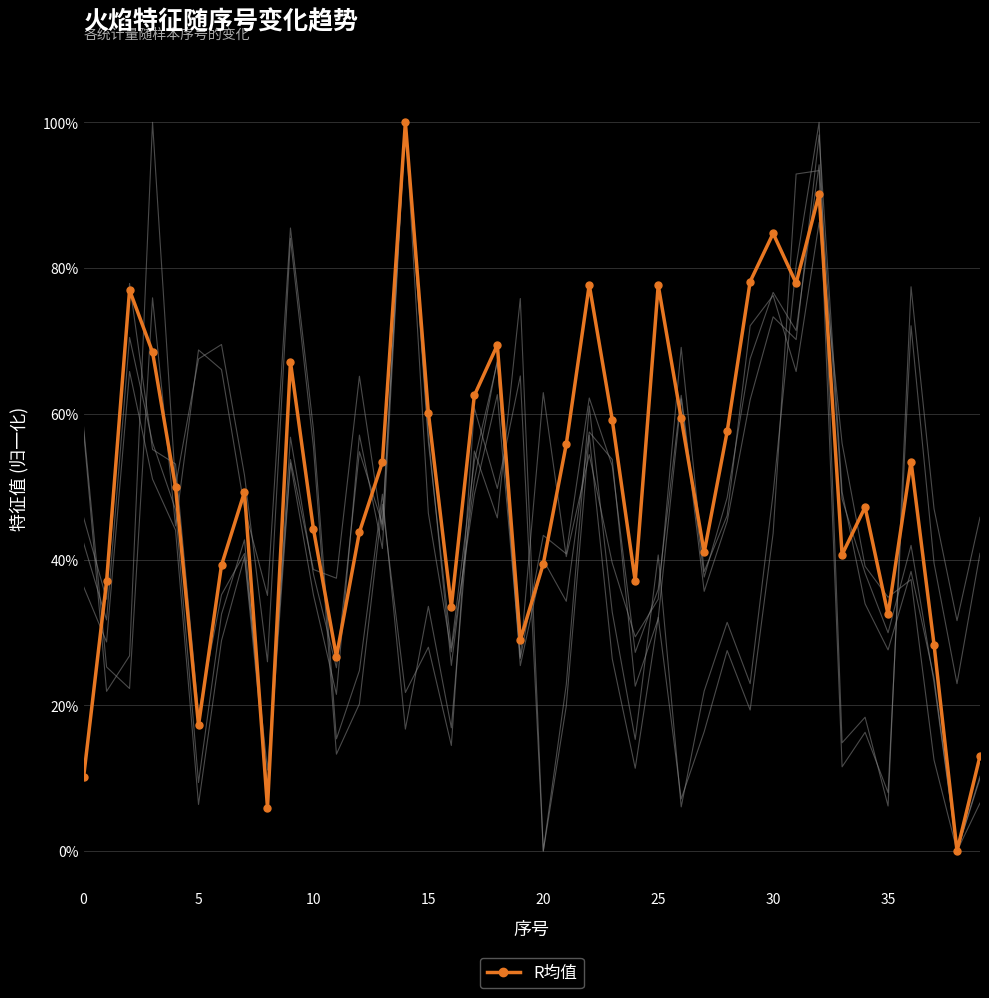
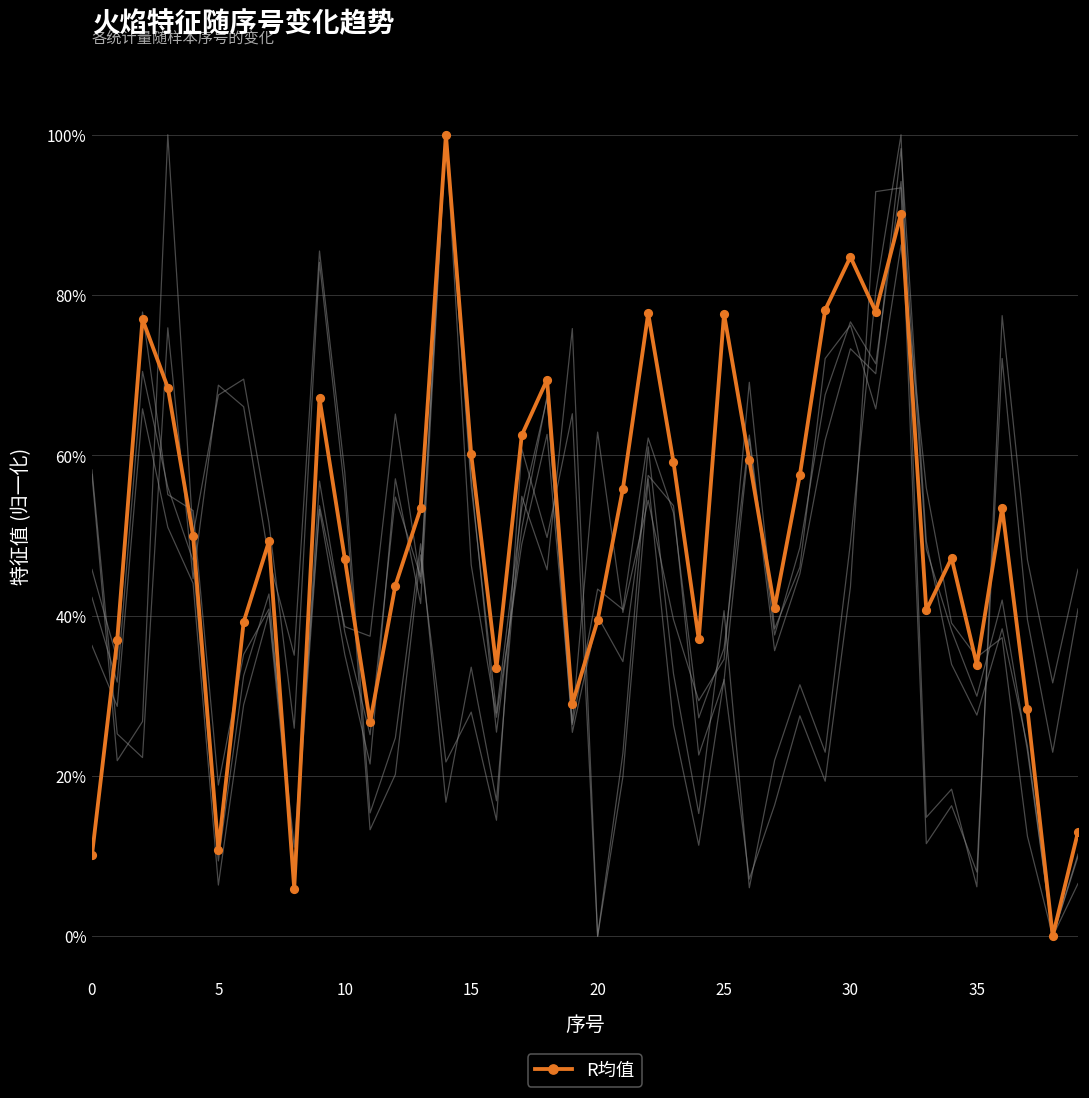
  {
    "R均值": {
      "0": "10%",
-     "5": "17%",
-     "10": "44%",
+     "5": "11%",
+     "10": "47%",
      "15": "60%",
      "20": "39%",
      "25": "78%",
      "30": "85%",
-     "35": "32%"
+     "35": "34%"
    }
  }
